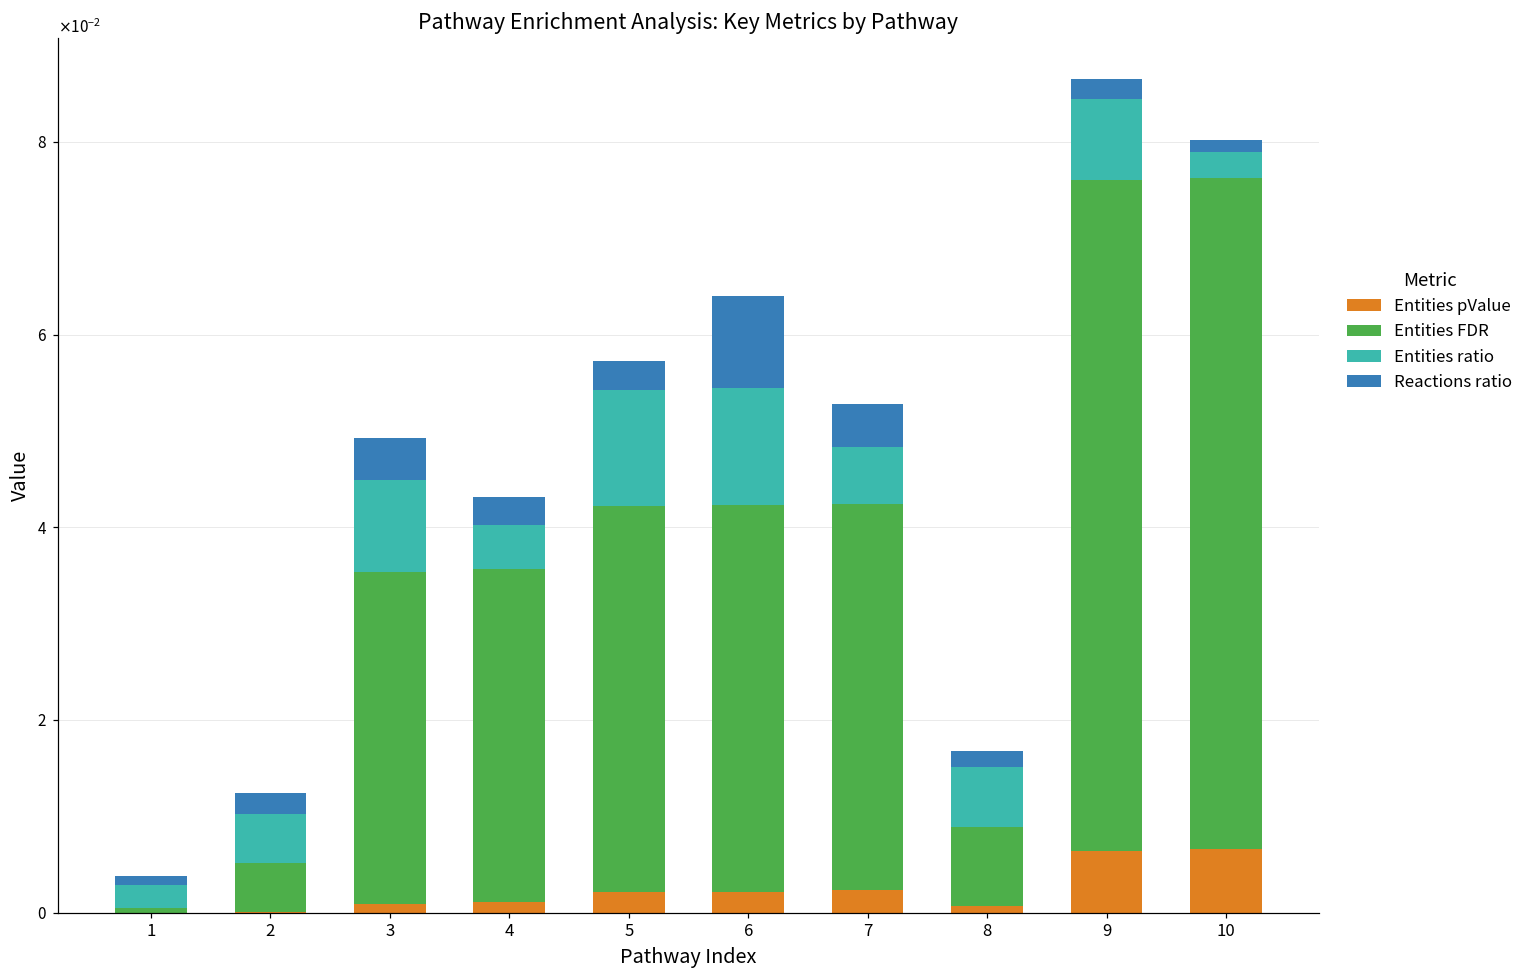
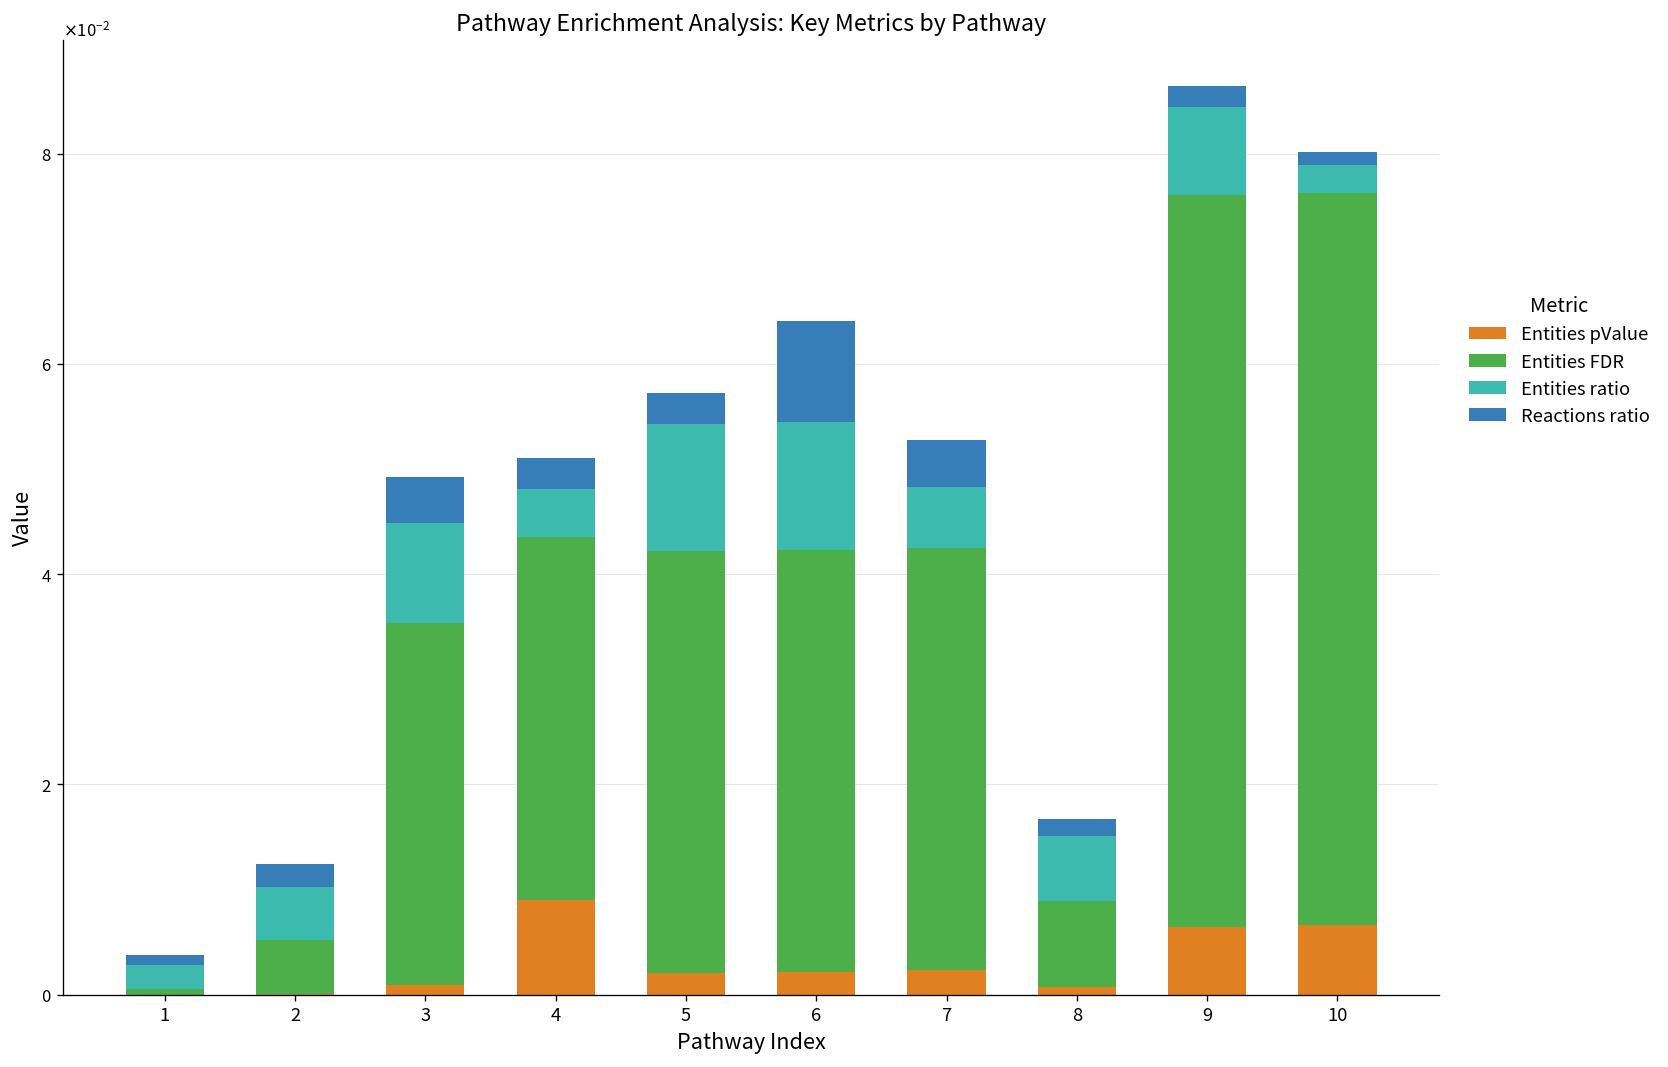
  {
    "Entities pValue": {
      "3": 0.001,
-     "4": 0.001,
+     "4": 0.009,
      "5": 0.002,
      "6": 0.002,
      "7": 0.002,
      "8": 0.001,
      "9": 0.006,
      "10": 0.007
    },
    "Entities FDR": {
      "1": 0.000,
      "2": 0.005,
      "3": 0.035,
      "4": 0.035,
      "5": 0.040,
      "6": 0.040,
      "7": 0.040,
      "8": 0.008,
      "9": 0.070,
      "10": 0.070
    },
    "Entities ratio": {
      "1": 0.002,
      "2": 0.005,
      "3": 0.009,
      "4": 0.005,
      "5": 0.012,
      "6": 0.012,
      "7": 0.006,
      "8": 0.006,
      "9": 0.008,
      "10": 0.003
    },
    "Reactions ratio": {
      "1": 0.001,
      "2": 0.002,
      "3": 0.004,
      "4": 0.003,
      "5": 0.003,
      "6": 0.010,
      "7": 0.004,
      "8": 0.002,
      "9": 0.002,
      "10": 0.001
    }
  }
